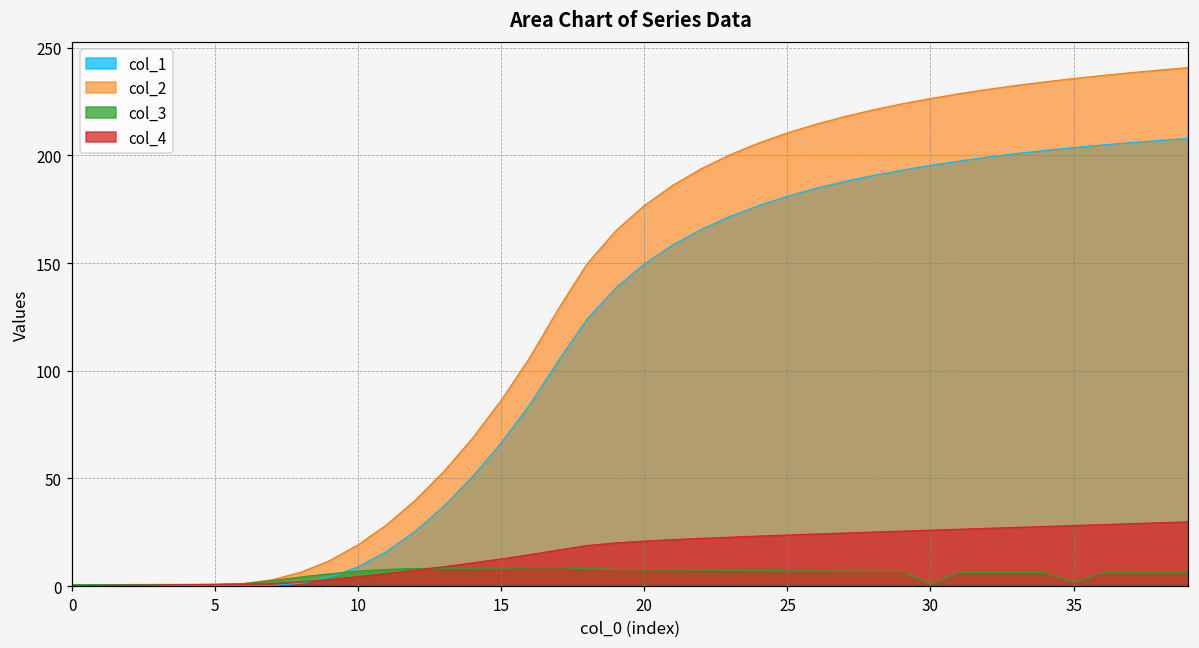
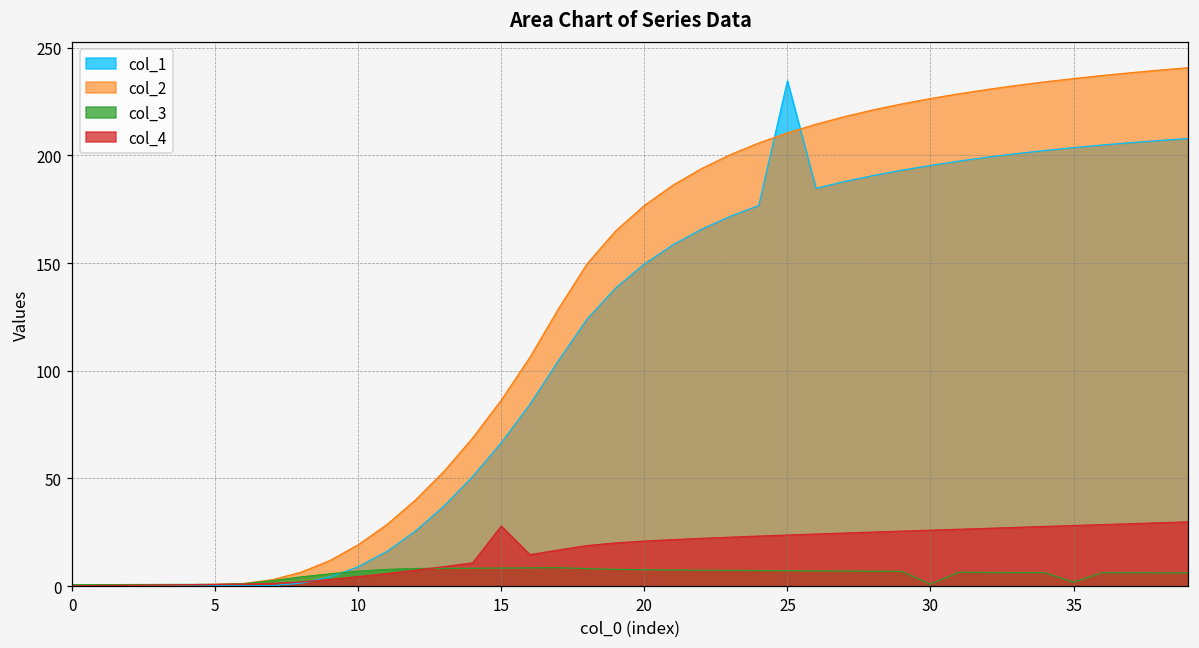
  {
    "col_1": {
      "10": 9,
      "15": 67,
      "20": 150,
-     "25": 181,
+     "25": 235,
      "30": 195,
      "35": 204
    },
    "col_2": {
      "10": 19,
      "15": 86,
      "20": 177,
      "25": 210,
      "30": 226,
      "35": 236
    },
    "col_3": {
      "10": 7,
      "15": 8,
      "20": 8,
      "25": 7,
      "30": 1,
      "35": 2
    },
    "col_4": {
      "10": 4,
-     "15": 13,
+     "15": 28,
      "20": 21,
      "25": 24,
      "30": 26,
      "35": 28
    }
  }
